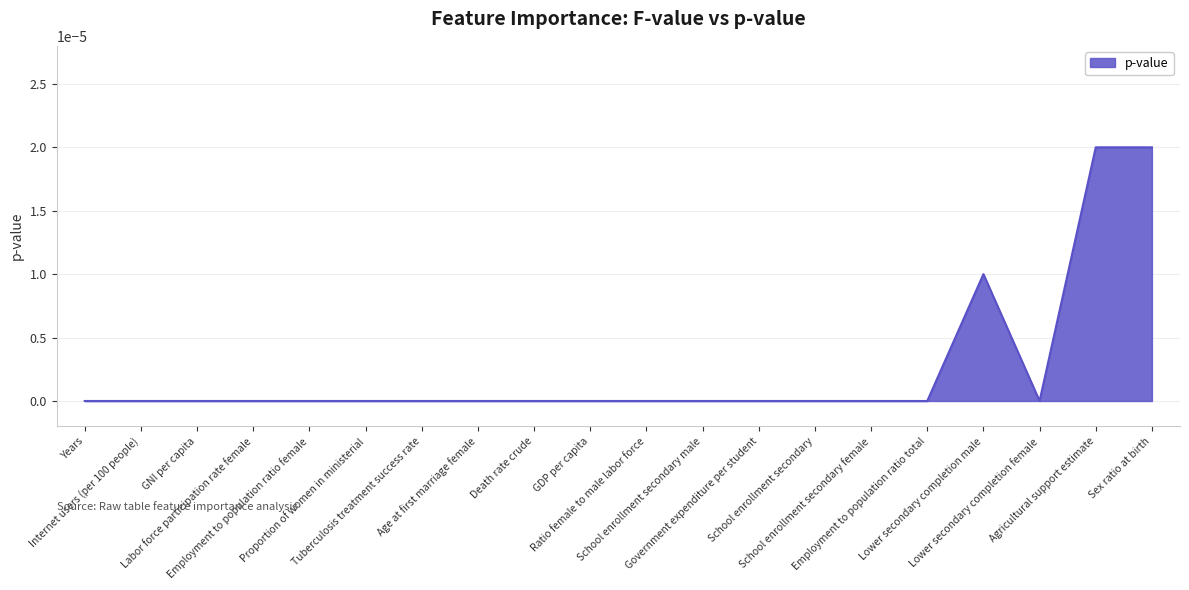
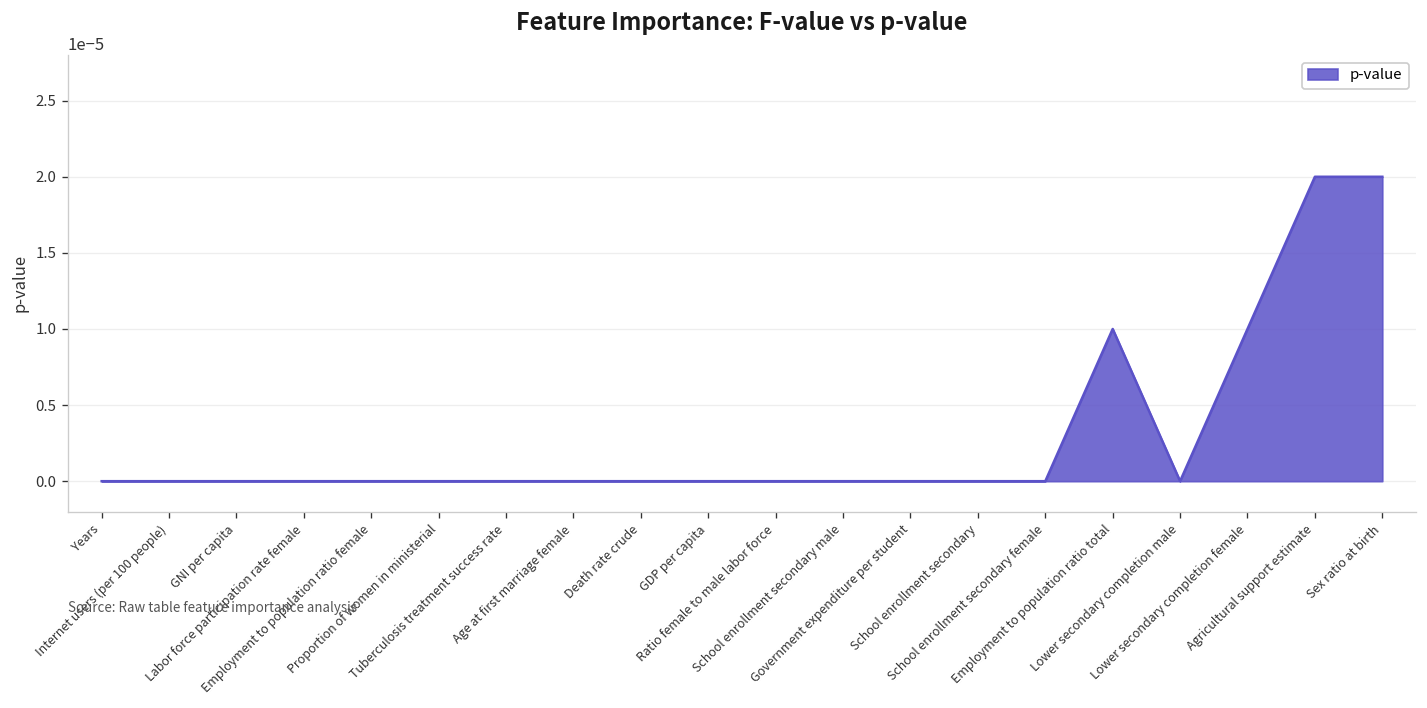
  {
    "Years": 0.00000,
    "Internet users (per 100 people)": 0.00000,
    "GNI per capita": 0.00000,
    "Labor force participation rate female": 0.00000,
    "Employment to population ratio female": 0.00000,
    "Proportion of women in ministerial": 0.00000,
    "Tuberculosis treatment success rate": 0.00000,
    "Age at first marriage female": 0.00000,
    "Death rate crude": 0.00000,
    "GDP per capita": 0.00000,
    "Ratio female to male labor force": 0.00000,
    "School enrollment secondary male": 0.00000,
    "Government expenditure per student": 0.00000,
    "School enrollment secondary": 0.00000,
    "School enrollment secondary female": 0.00000,
-   "Employment to population ratio total": 0.00000,
-   "Lower secondary completion male": 0.00001,
-   "Lower secondary completion female": 0.00000,
+   "Employment to population ratio total": 0.00001,
+   "Lower secondary completion male": 0.00000,
+   "Lower secondary completion female": 0.00001,
    "Agricultural support estimate": 0.00002,
    "Sex ratio at birth": 0.00002
  }
